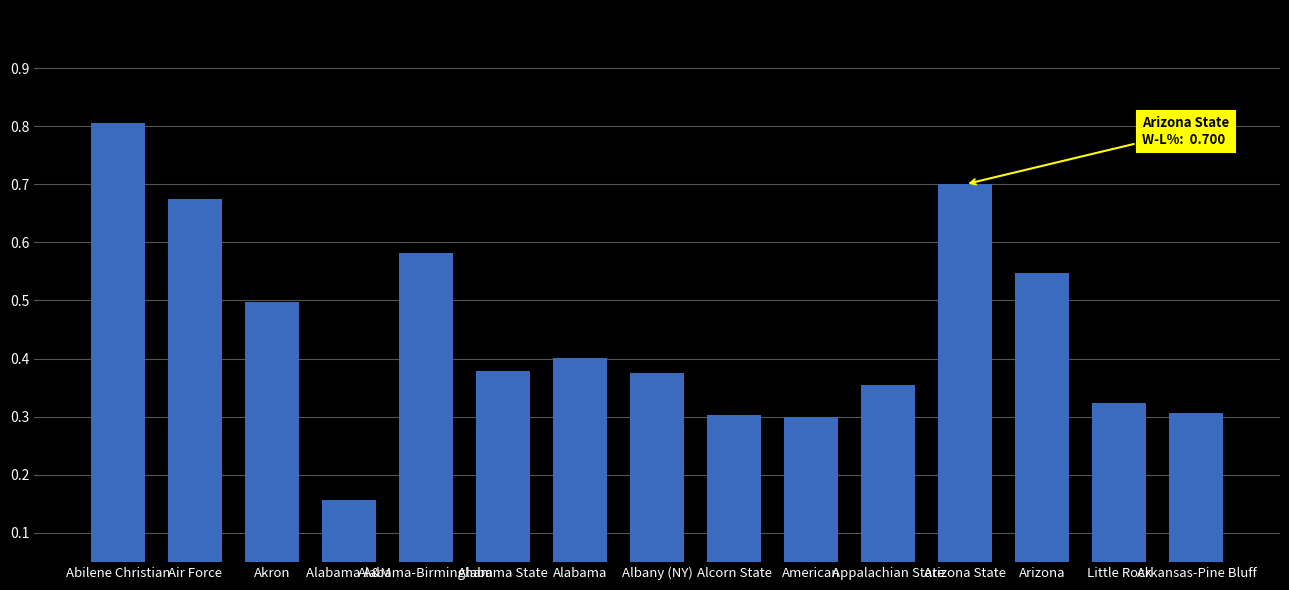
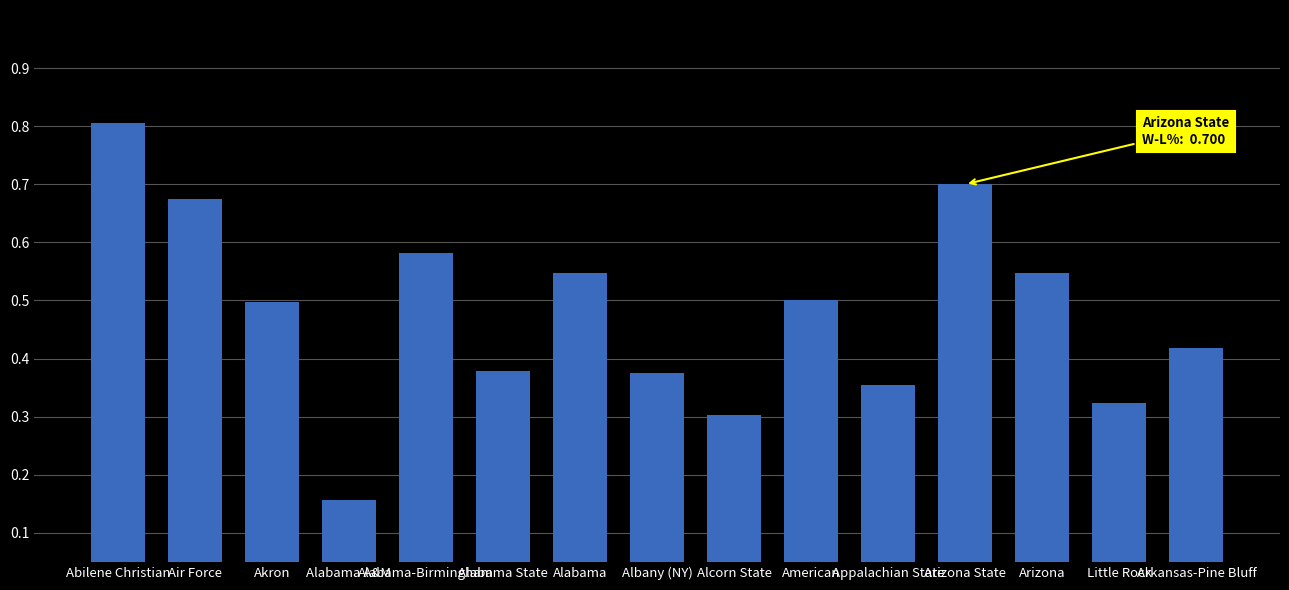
  {
    "Abilene Christian": 0.81,
    "Air Force": 0.68,
    "Akron": 0.50,
-   "Alabama": 0.40,
+   "Alabama": 0.55,
    "Albany (NY)": 0.38,
    "Alcorn State": 0.30,
-   "American": 0.3,
+   "American": 0.5,
    "Arizona": 0.55,
-   "Arkansas-Pine Bluff": 0.31
+   "Arkansas-Pine Bluff": 0.42
  }
